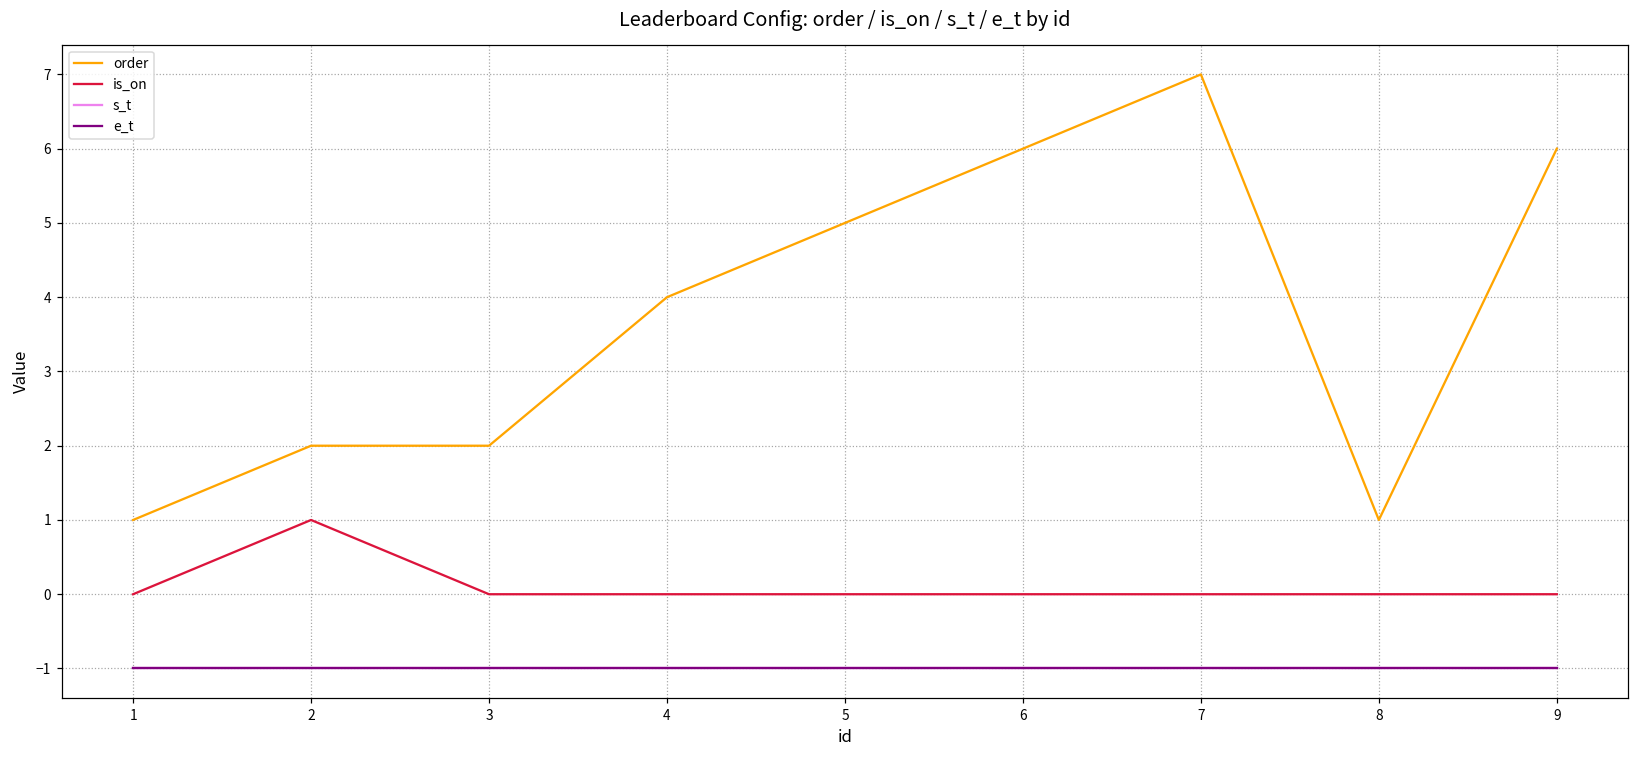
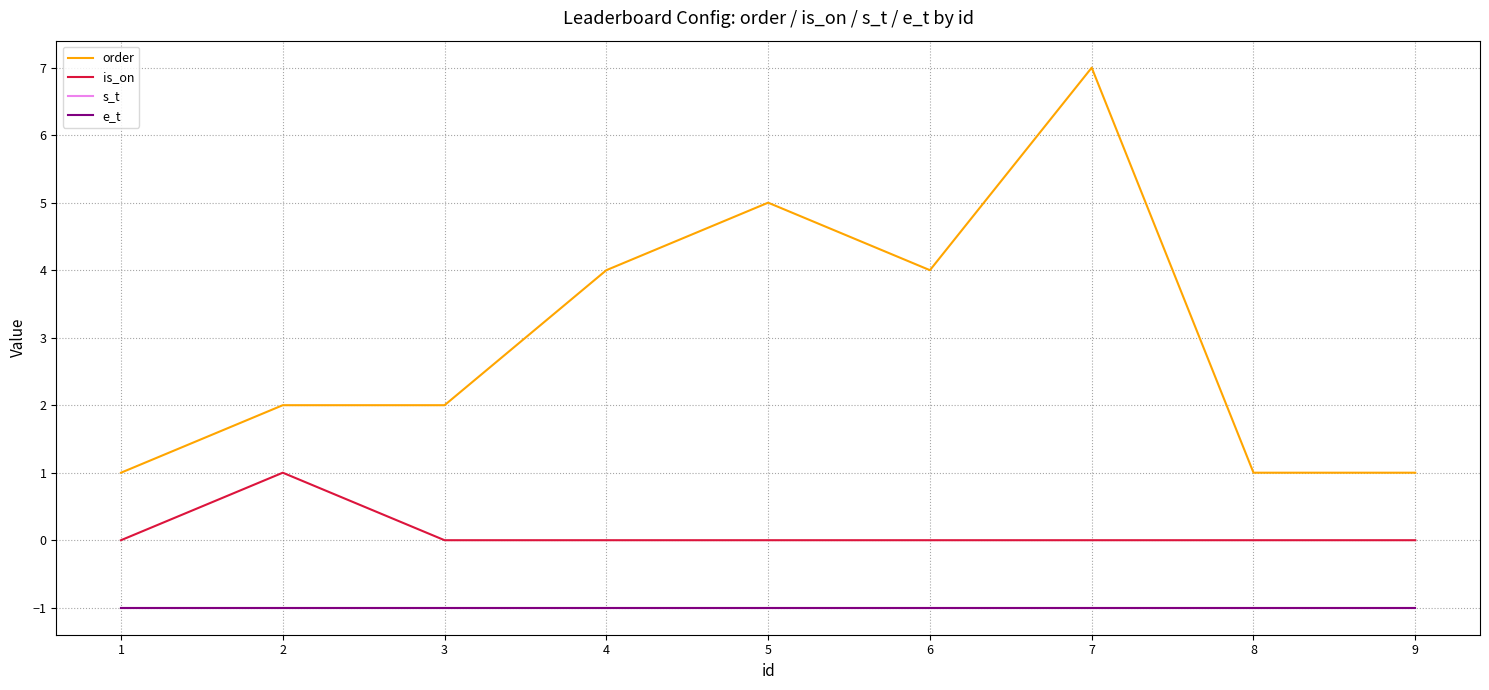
  {
    "order": {
      "1": 1,
      "2": 2,
      "3": 2,
      "4": 4,
      "5": 5,
-     "6": 6,
+     "6": 4,
      "7": 7,
      "8": 1,
-     "9": 6
+     "9": 1
    },
    "is_on": {
      "1": 0,
      "2": 1,
      "3": 0,
      "4": 0,
      "5": 0,
      "6": 0,
      "7": 0,
      "8": 0,
      "9": 0
    },
    "e_t": {
      "1": -1,
      "2": -1,
      "3": -1,
      "4": -1,
      "5": -1,
      "6": -1,
      "7": -1,
      "8": -1,
      "9": -1
    }
  }
